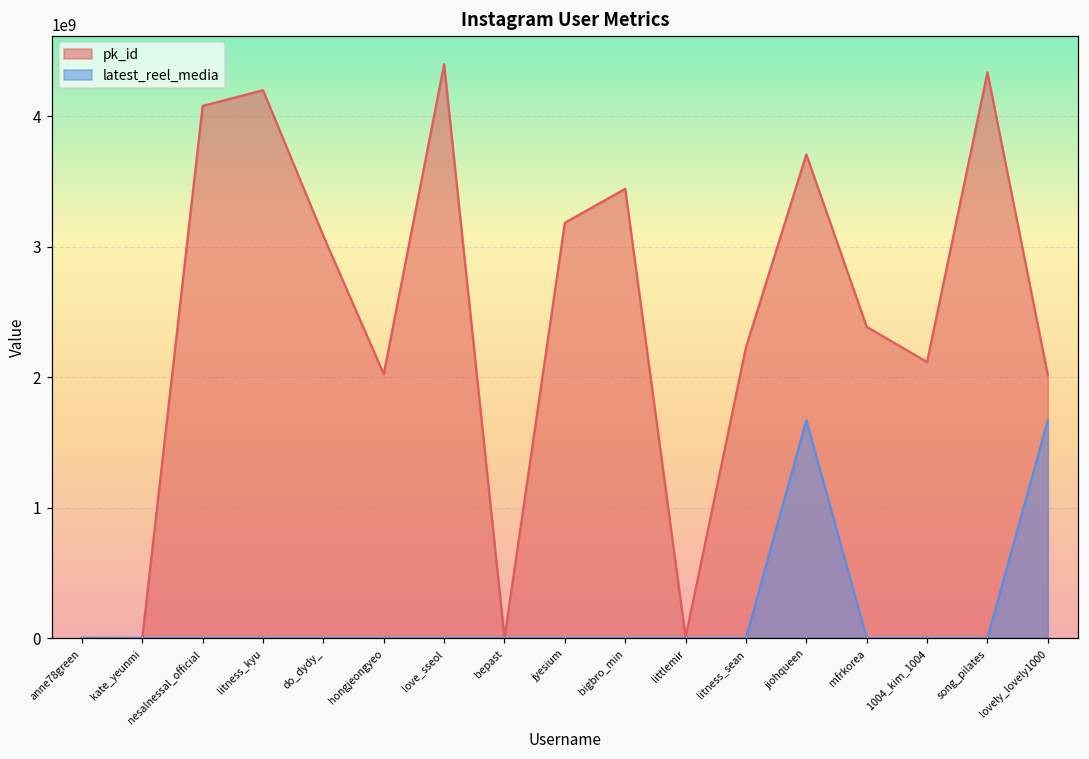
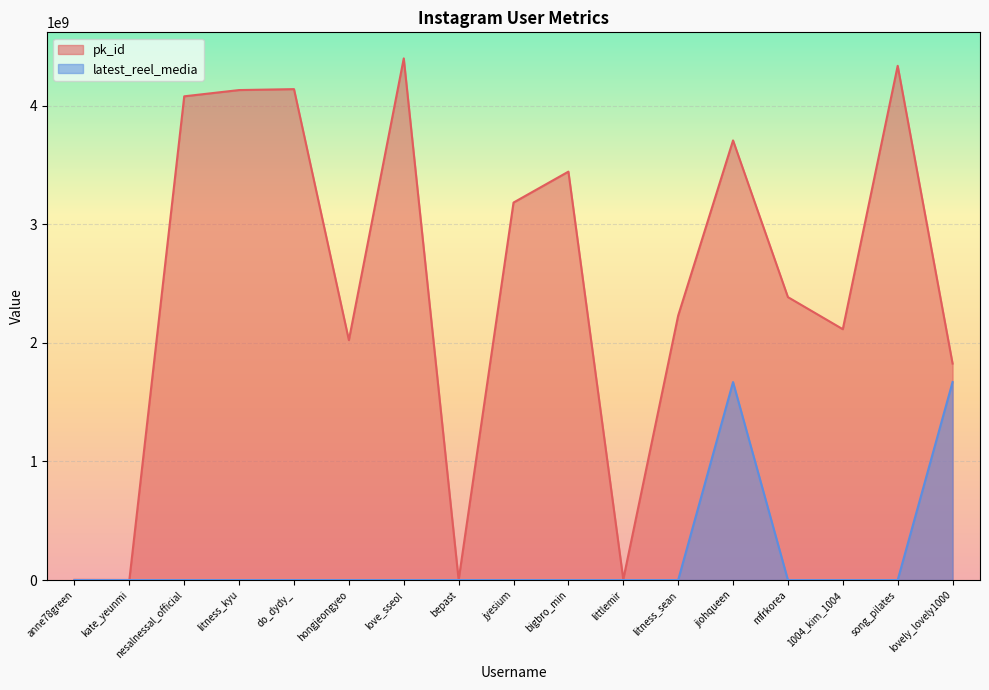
  {
    "pk_id": {
      "nesalnessal_official": 4080000000,
-     "litness_kyu": 4200000000,
-     "do_dydy_": 3080000000,
+     "litness_kyu": 4130000000,
+     "do_dydy_": 4140000000,
      "hongjeongyeo": 2020000000,
      "love_sseol": 4400000000,
      "jyesium": 3180000000,
      "bigbro_min": 3440000000,
      "litness_sean": 2230000000,
      "jiohqueen": 3710000000,
      "mfrkorea": 2390000000,
      "1004_kim_1004": 2110000000,
      "song_pilates": 4340000000,
-     "lovely_lovely1000": 2020000000
+     "lovely_lovely1000": 1830000000
    },
    "latest_reel_media": {
      "nesalnessal_official": 0,
      "litness_kyu": 0,
      "do_dydy_": 0,
      "hongjeongyeo": 0,
      "love_sseol": 0,
      "jyesium": 0,
      "bigbro_min": 0,
      "litness_sean": 0,
      "jiohqueen": 1670000000,
      "mfrkorea": 0,
      "1004_kim_1004": 0,
      "song_pilates": 0,
      "lovely_lovely1000": 1670000000
    }
  }
